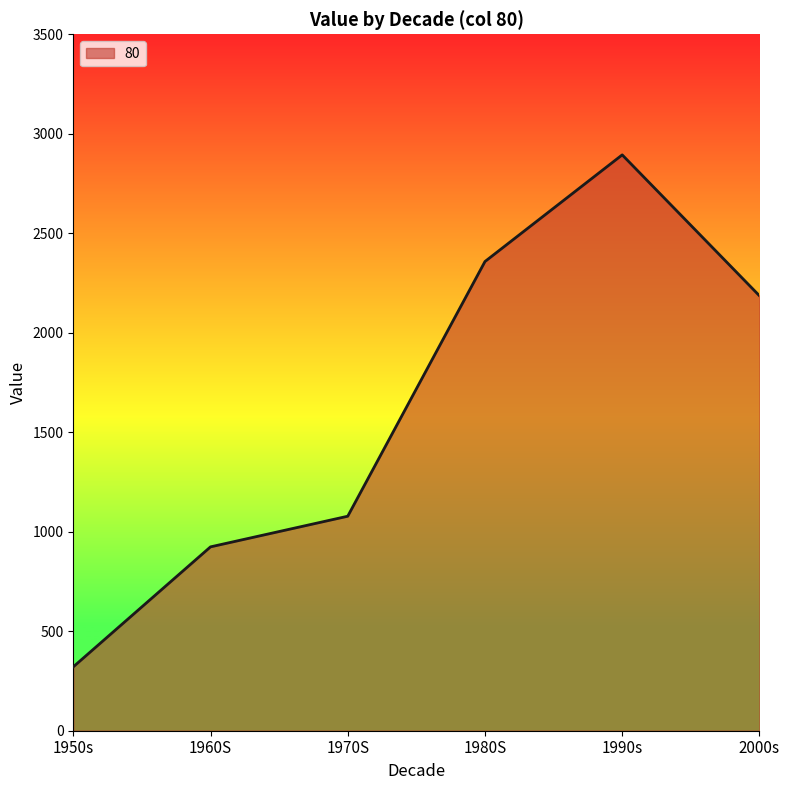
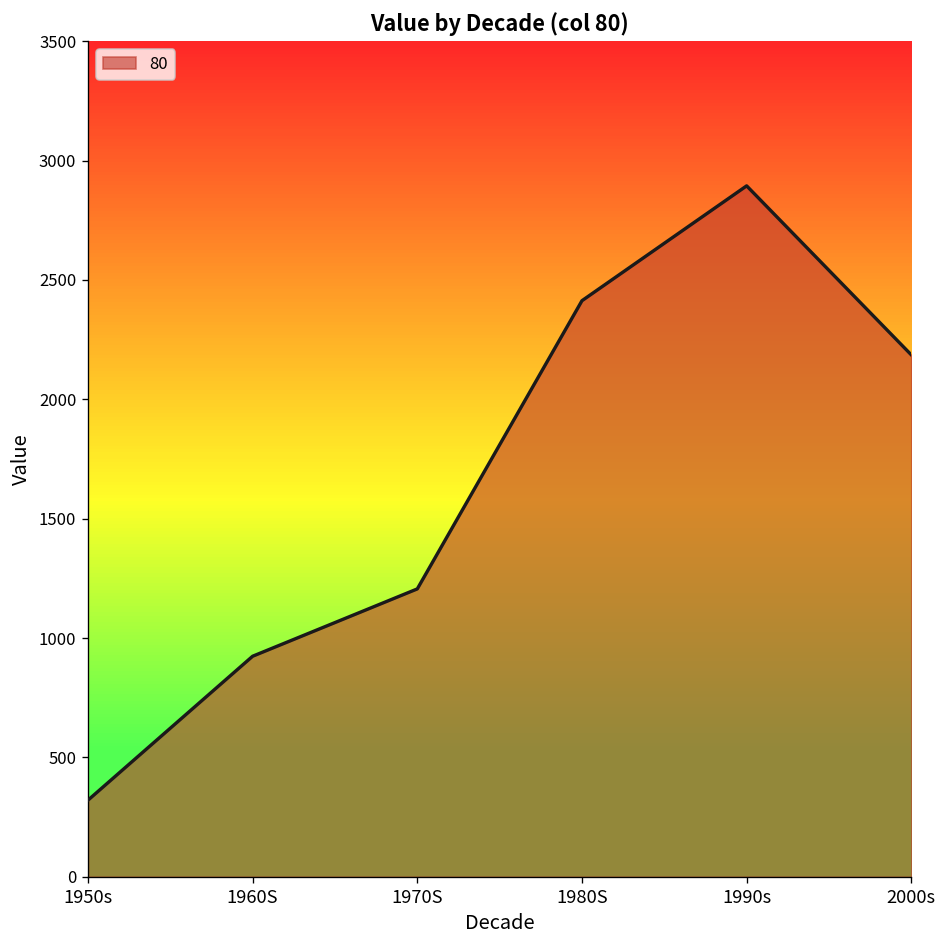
  {
    "1950s": 320,
    "1960S": 920,
-   "1970S": 1080,
-   "1980S": 2360,
+   "1970S": 1210,
+   "1980S": 2410,
    "1990s": 2890,
    "2000s": 2190
  }
